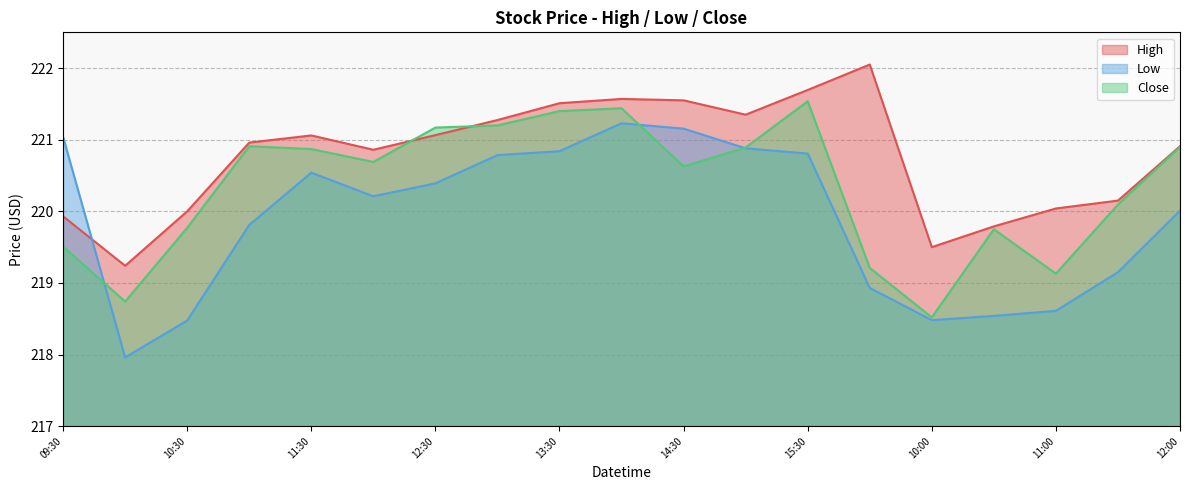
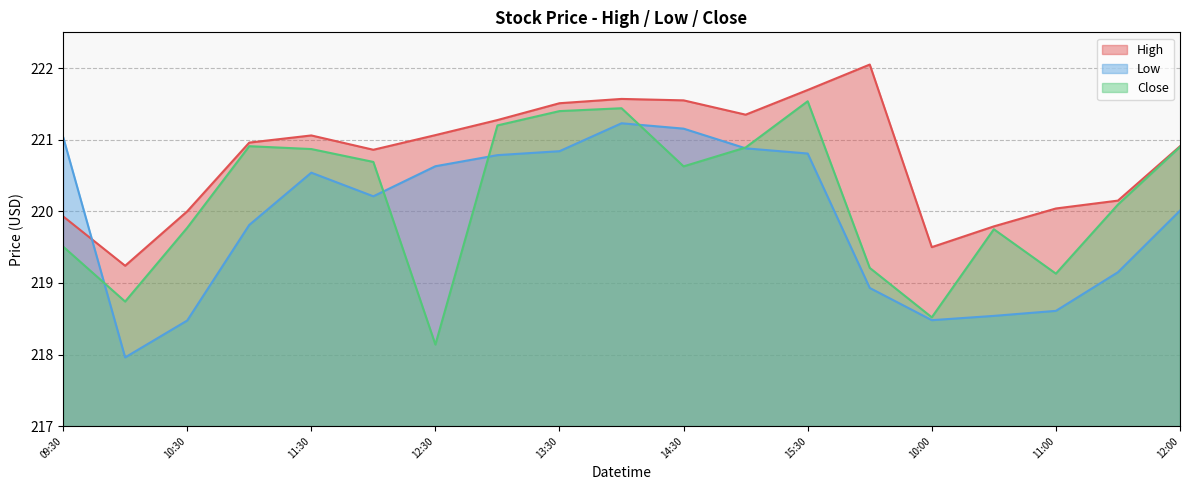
  {
    "High": {
      "09:30": 219.9,
      "12:30": 221.1,
      "13:30": 221.5,
      "14:30": 221.6,
      "15:30": 221.7
    },
    "Low": {
      "09:30": 221.0,
-     "12:30": 220.4,
+     "12:30": 220.6,
      "13:30": 220.8,
      "14:30": 221.2,
      "15:30": 220.8
    },
    "Close": {
      "09:30": 219.5,
-     "12:30": 221.2,
+     "12:30": 218.1,
      "13:30": 221.4,
      "14:30": 220.6,
      "15:30": 221.5
    }
  }
